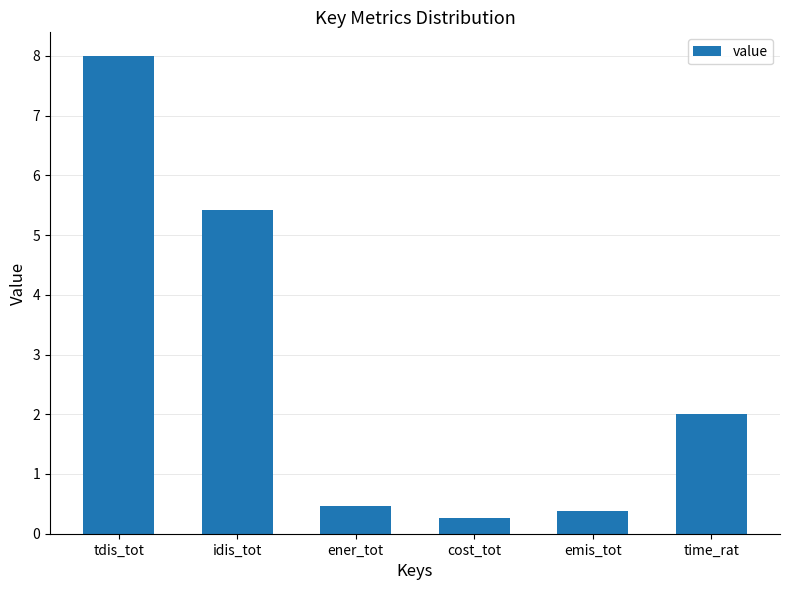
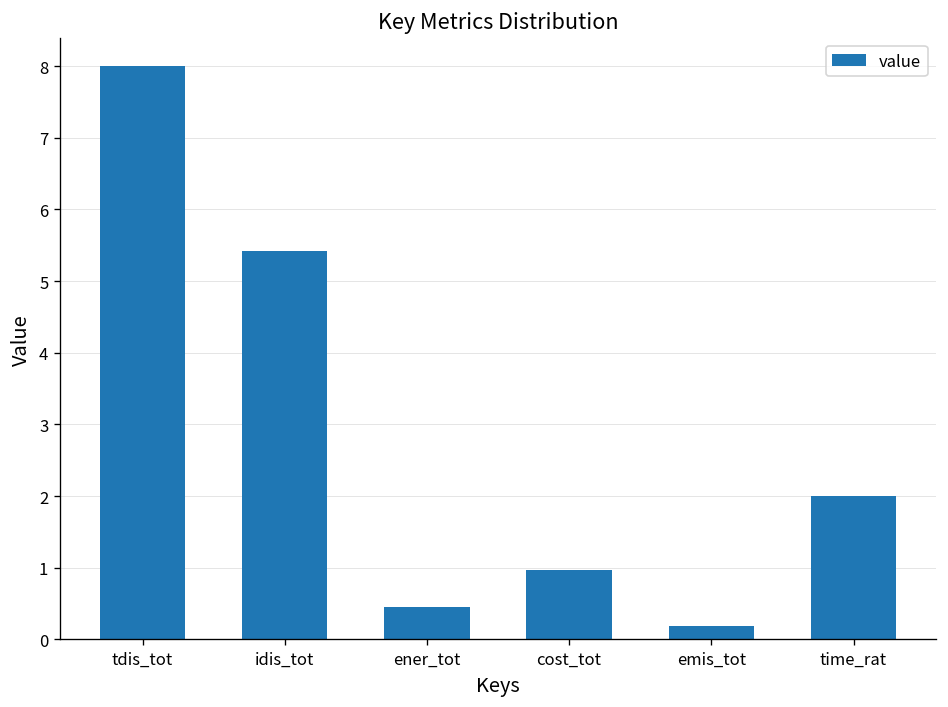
  {
    "tdis_tot": 8.0,
    "idis_tot": 5.4,
    "ener_tot": 0.5,
-   "cost_tot": 0.3,
-   "emis_tot": 0.4,
+   "cost_tot": 1.0,
+   "emis_tot": 0.2,
    "time_rat": 2.0
  }
